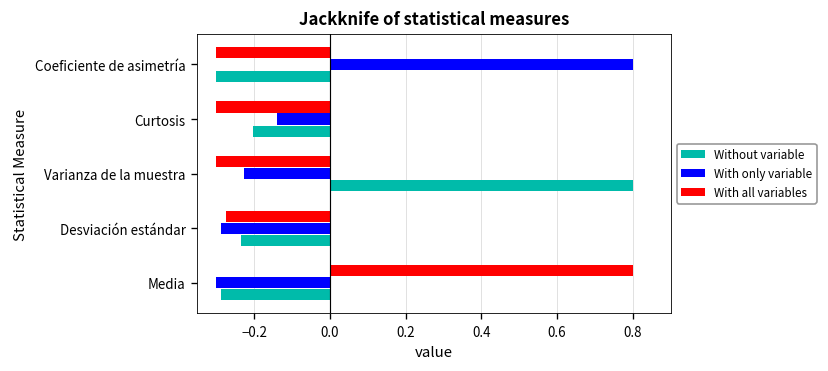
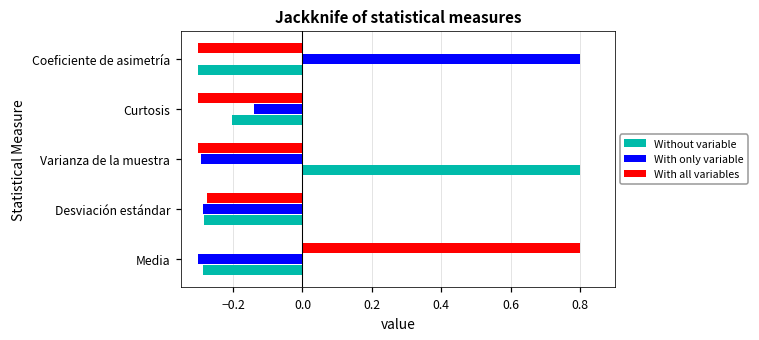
  {
    "Without variable": {
      "Coeficiente de asimetría": -0.30,
      "Curtosis": -0.20,
      "Varianza de la muestra": 0.80,
-     "Desviación estándar": -0.24,
+     "Desviación estándar": -0.28,
      "Media": -0.29
    },
    "With only variable": {
      "Coeficiente de asimetría": 0.80,
      "Curtosis": -0.14,
-     "Varianza de la muestra": -0.23,
+     "Varianza de la muestra": -0.29,
      "Desviación estándar": -0.29,
      "Media": -0.30
    },
    "With all variables": {
      "Coeficiente de asimetría": -0.30,
      "Curtosis": -0.30,
      "Varianza de la muestra": -0.30,
      "Desviación estándar": -0.27,
      "Media": 0.80
    }
  }
